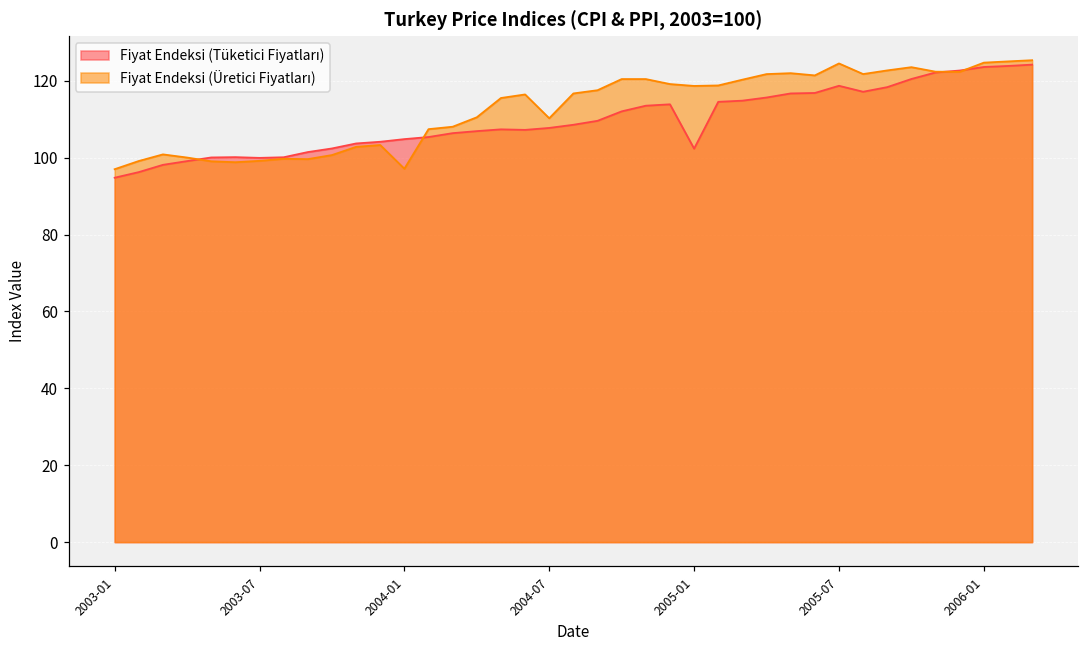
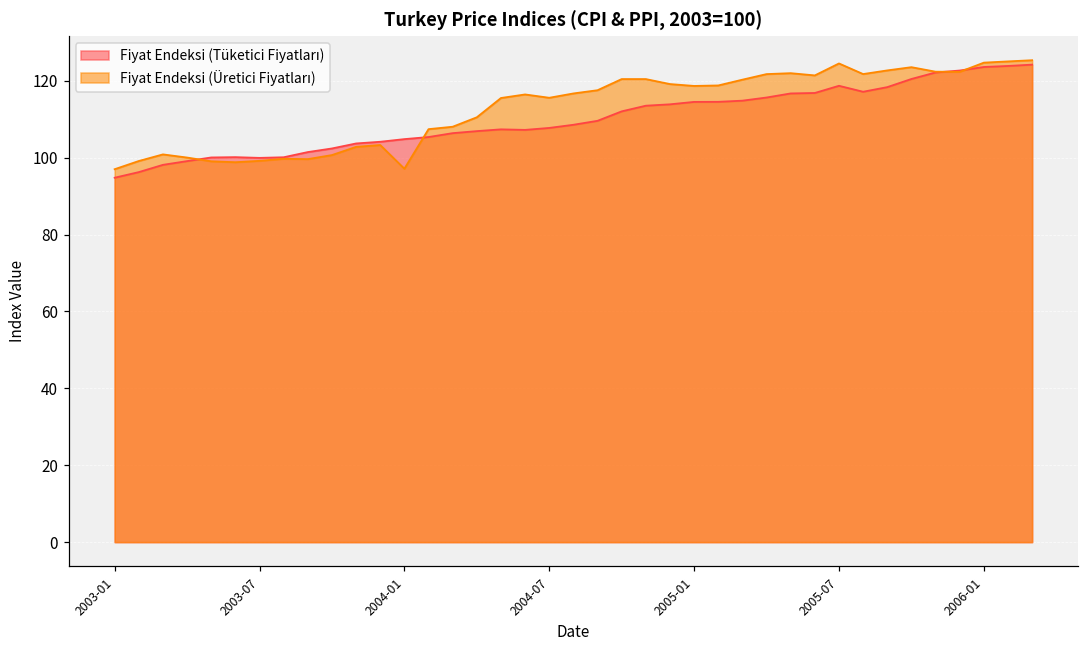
  {
    "Fiyat Endeksi (Tüketici Fiyatları)": {
      "2003-01": 95,
      "2003-07": 100,
      "2004-01": 105,
      "2004-07": 108,
-     "2005-01": 102,
+     "2005-01": 114,
      "2005-07": 119,
      "2006-01": 124
    },
    "Fiyat Endeksi (Üretici Fiyatları)": {
      "2003-01": 97,
      "2003-07": 99,
      "2004-01": 97,
-     "2004-07": 110,
+     "2004-07": 116,
      "2005-01": 119,
      "2005-07": 124,
      "2006-01": 125
    }
  }
